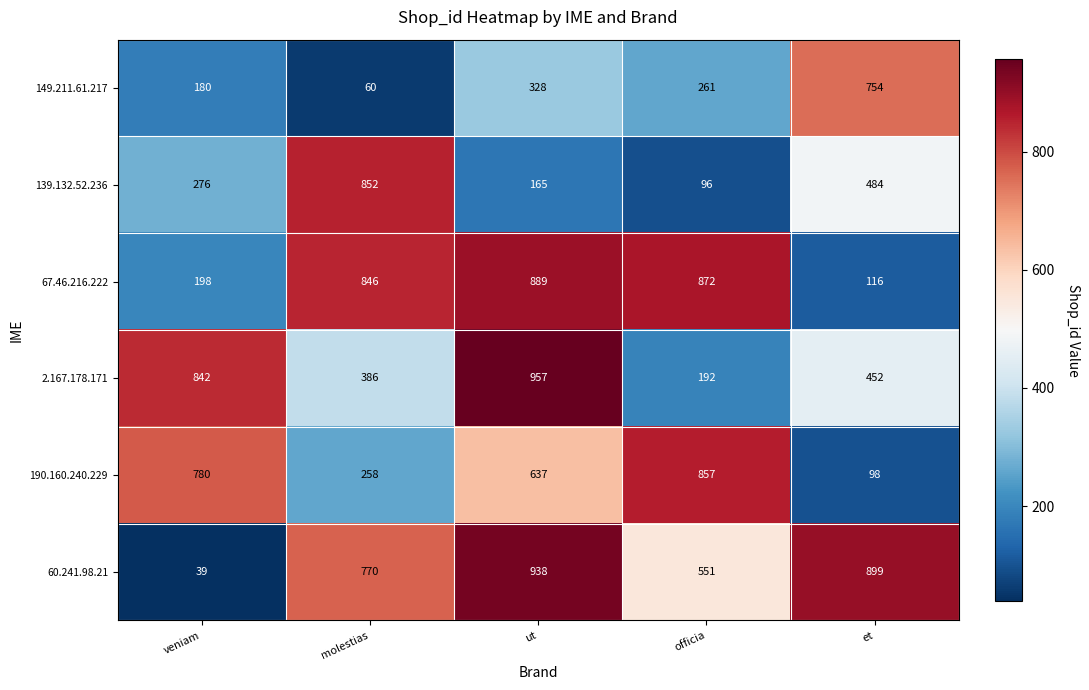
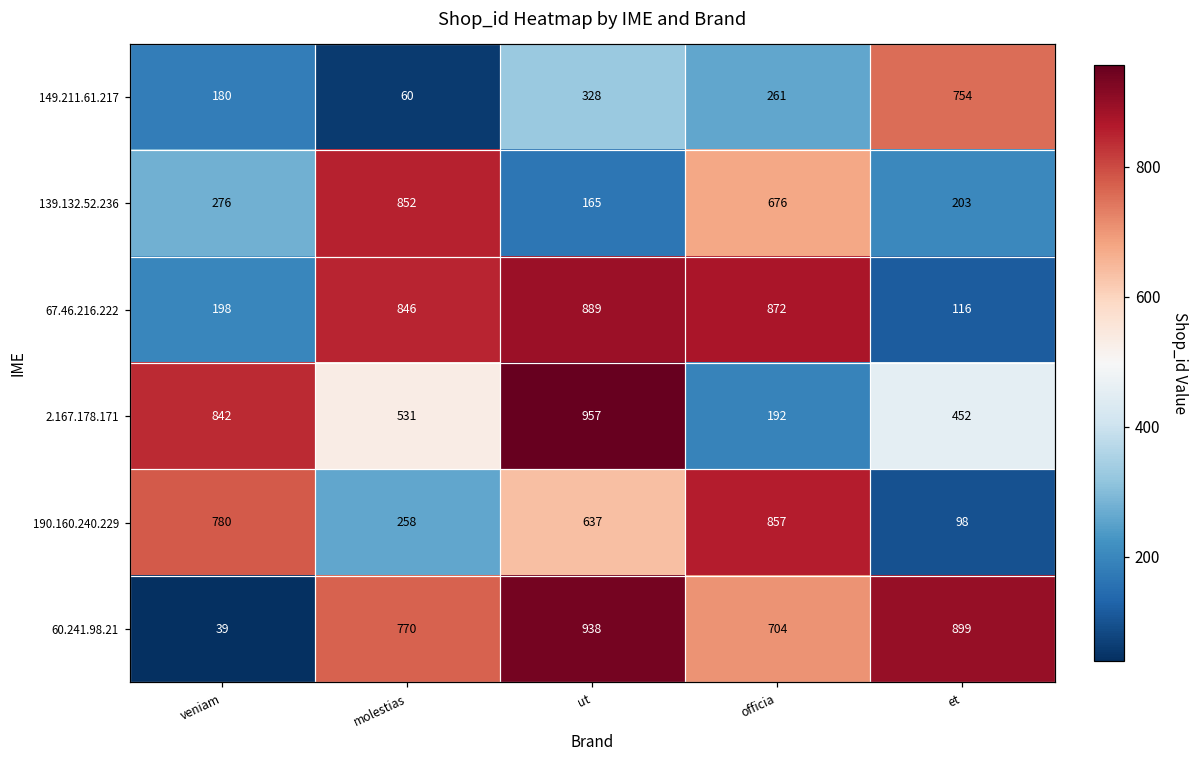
  {
    "149.211.61.217": {
      "veniam": 180,
      "molestias": 60,
      "ut": 328,
      "officia": 261,
      "et": 754
    },
    "139.132.52.236": {
      "veniam": 276,
      "molestias": 852,
      "ut": 165,
-     "officia": 96,
-     "et": 484
+     "officia": 676,
+     "et": 203
    },
    "67.46.216.222": {
      "veniam": 198,
      "molestias": 846,
      "ut": 889,
      "officia": 872,
      "et": 116
    },
    "2.167.178.171": {
      "veniam": 842,
-     "molestias": 386,
+     "molestias": 531,
      "ut": 957,
      "officia": 192,
      "et": 452
    },
    "190.160.240.229": {
      "veniam": 780,
      "molestias": 258,
      "ut": 637,
      "officia": 857,
      "et": 98
    },
    "60.241.98.21": {
      "veniam": 39,
      "molestias": 770,
      "ut": 938,
-     "officia": 551,
+     "officia": 704,
      "et": 899
    }
  }
